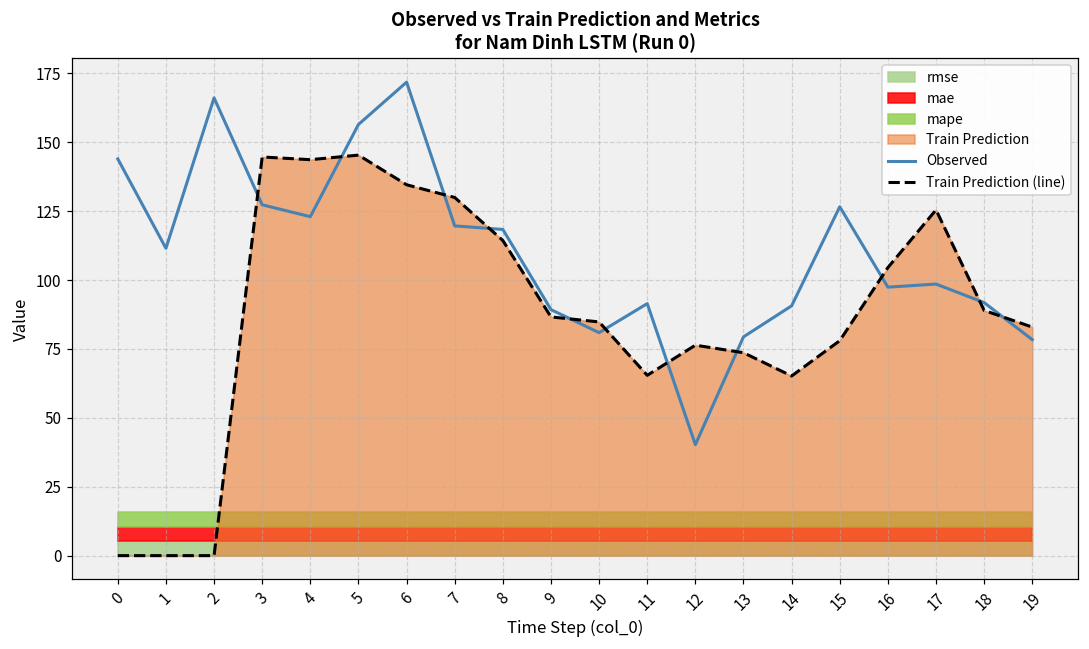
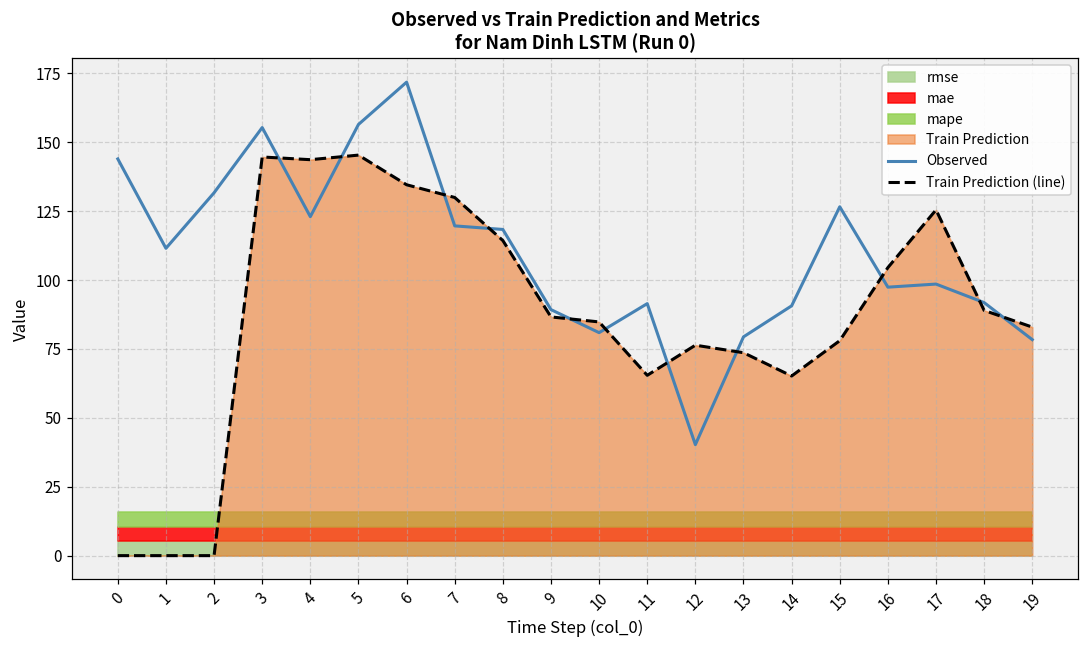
  {
    "Observed": {
      "0": 144,
      "1": 112,
-     "2": 166,
-     "3": 127,
+     "2": 132,
+     "3": 155,
      "4": 123,
      "5": 156,
      "6": 172,
      "7": 120,
      "8": 118,
      "9": 89,
      "10": 81,
      "11": 91,
      "12": 40,
      "13": 79,
      "14": 91,
      "15": 127,
      "16": 97,
      "17": 99,
      "18": 92,
      "19": 78
    },
    "rmse": {
      "0": 5,
      "1": 5,
      "2": 5,
      "3": 5,
      "4": 5,
      "5": 5,
      "6": 5,
      "7": 5,
      "8": 5,
      "9": 5,
      "10": 5,
      "11": 5,
      "12": 5,
      "13": 5,
      "14": 5,
      "15": 5,
      "16": 5,
      "17": 5,
      "18": 5,
      "19": 5
    },
    "Train Prediction": {
      "0": 0,
      "1": 0,
      "2": 0,
      "3": 145,
      "4": 144,
      "5": 145,
      "6": 135,
      "7": 130,
      "8": 114,
      "9": 87,
      "10": 85,
      "11": 65,
      "12": 76,
      "13": 74,
      "14": 65,
      "15": 78,
      "16": 105,
      "17": 125,
      "18": 89,
      "19": 83
    },
    "mae": {
      "0": 5,
      "1": 5,
      "2": 5,
      "3": 5,
      "4": 5,
      "5": 5,
      "6": 5,
      "7": 5,
      "8": 5,
      "9": 5,
      "10": 5,
      "11": 5,
      "12": 5,
      "13": 5,
      "14": 5,
      "15": 5,
      "16": 5,
      "17": 5,
      "18": 5,
      "19": 5
    },
    "mape": {
      "0": 5,
      "1": 5,
      "2": 5,
      "3": 5,
      "4": 5,
      "5": 5,
      "6": 5,
      "7": 5,
      "8": 5,
      "9": 5,
      "10": 5,
      "11": 5,
      "12": 5,
      "13": 5,
      "14": 5,
      "15": 5,
      "16": 5,
      "17": 5,
      "18": 5,
      "19": 5
    }
  }
